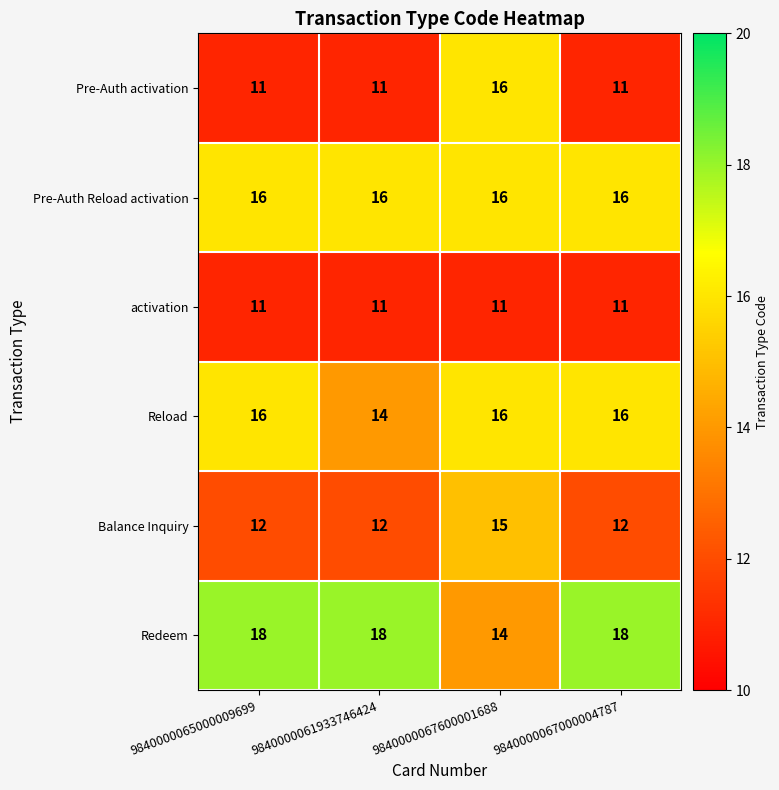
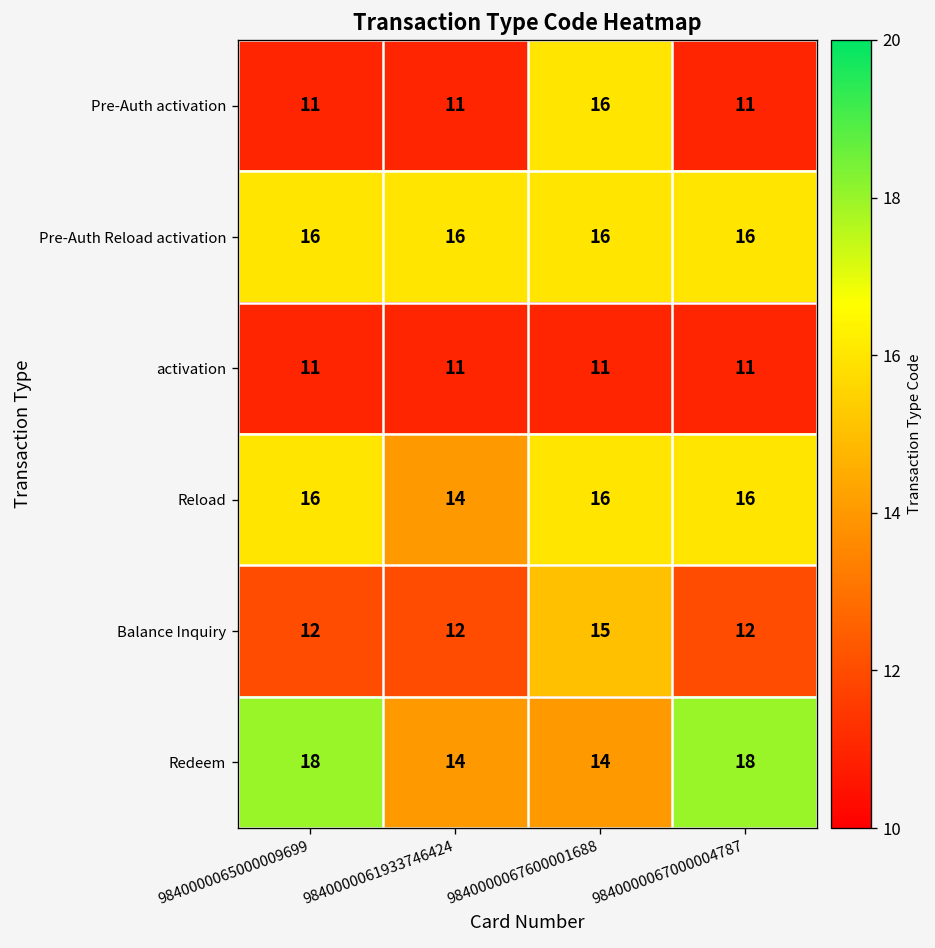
  {
    "Pre-Auth activation": {
      "9840000065000009699": 11,
      "9840000061933746424": 11,
      "9840000067600001688": 16,
      "9840000067000004787": 11
    },
    "Pre-Auth Reload activation": {
      "9840000065000009699": 16,
      "9840000061933746424": 16,
      "9840000067600001688": 16,
      "9840000067000004787": 16
    },
    "activation": {
      "9840000065000009699": 11,
      "9840000061933746424": 11,
      "9840000067600001688": 11,
      "9840000067000004787": 11
    },
    "Reload": {
      "9840000065000009699": 16,
      "9840000061933746424": 14,
      "9840000067600001688": 16,
      "9840000067000004787": 16
    },
    "Balance Inquiry": {
      "9840000065000009699": 12,
      "9840000061933746424": 12,
      "9840000067600001688": 15,
      "9840000067000004787": 12
    },
    "Redeem": {
      "9840000065000009699": 18,
-     "9840000061933746424": 18,
+     "9840000061933746424": 14,
      "9840000067600001688": 14,
      "9840000067000004787": 18
    }
  }
